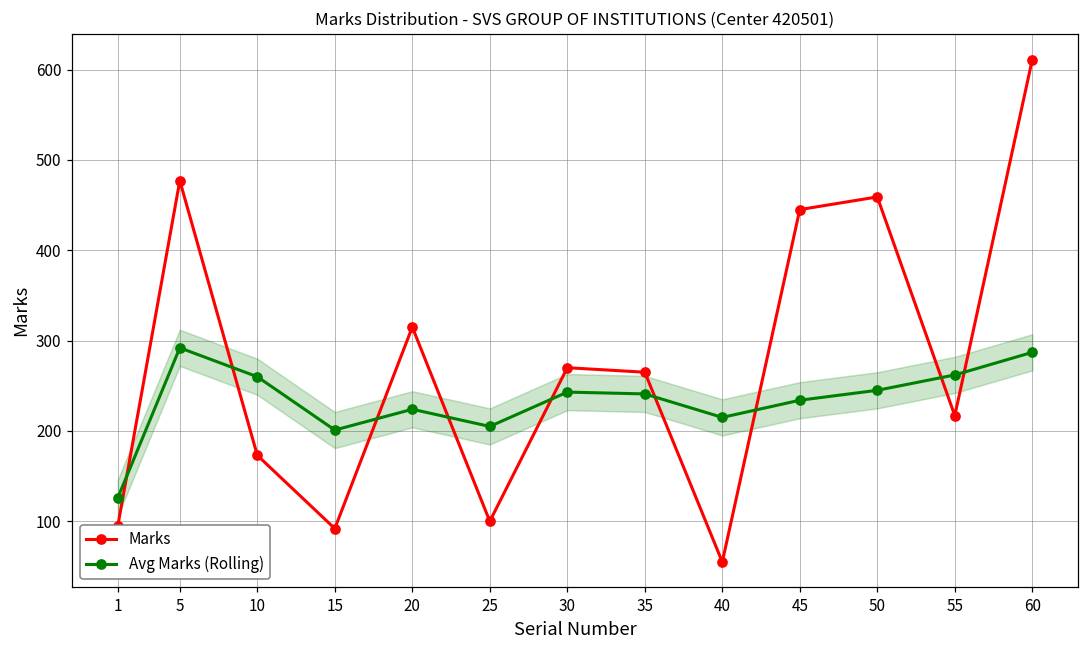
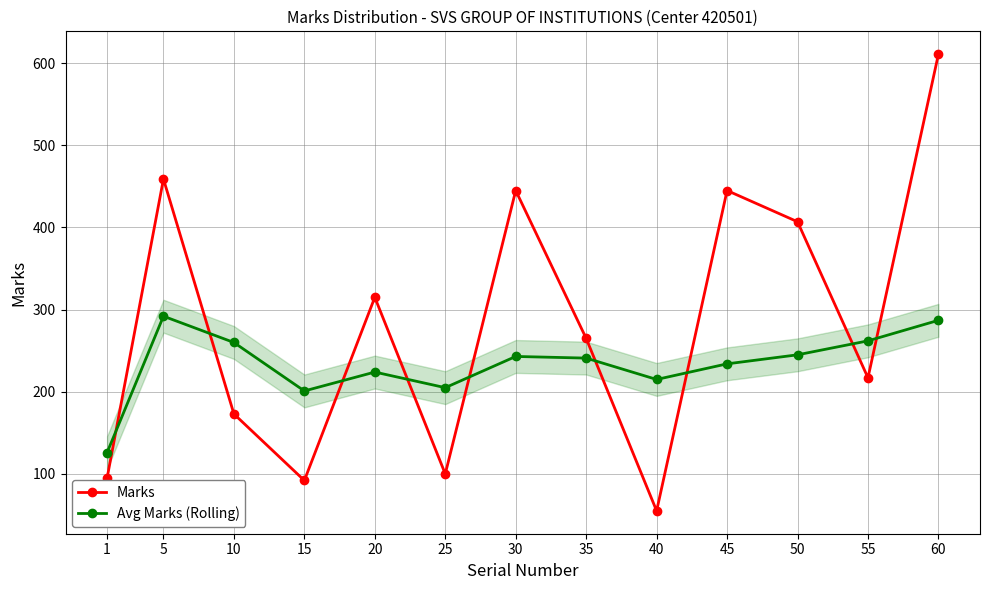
  {
    "Marks": {
      "1": 100,
-     "5": 480,
+     "5": 460,
      "10": 170,
      "15": 90,
      "20": 320,
      "25": 100,
-     "30": 270,
+     "30": 450,
      "35": 270,
      "40": 60,
      "45": 450,
-     "50": 460,
+     "50": 410,
      "55": 220,
      "60": 610
    }
  }
